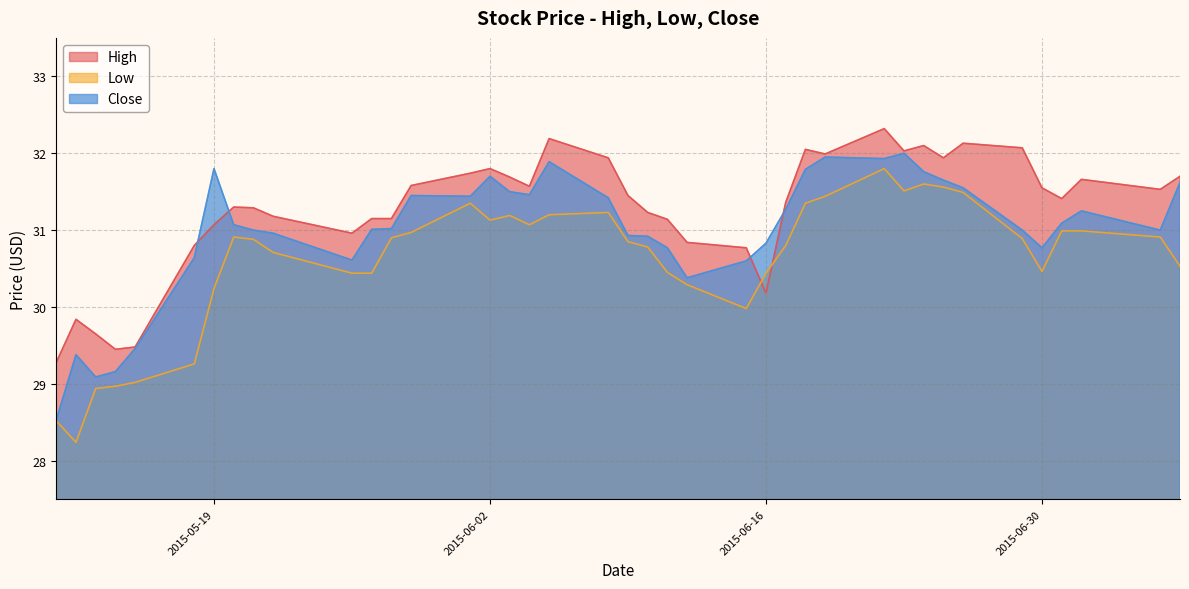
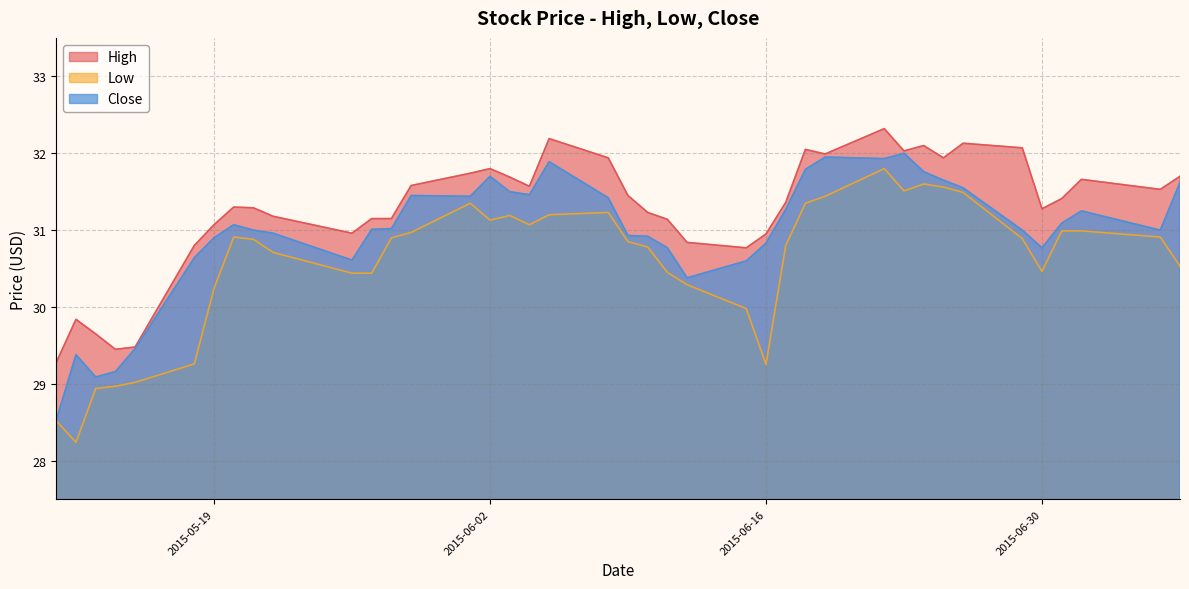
  {
    "High": {
      "2015-05-19": 31.1,
      "2015-06-02": 31.8,
-     "2015-06-16": 30.2,
-     "2015-06-30": 31.5
+     "2015-06-16": 31.0,
+     "2015-06-30": 31.3
    },
    "Low": {
      "2015-05-19": 30.2,
      "2015-06-02": 31.1,
-     "2015-06-16": 30.4,
+     "2015-06-16": 29.3,
      "2015-06-30": 30.5
    },
    "Close": {
-     "2015-05-19": 31.8,
+     "2015-05-19": 30.9,
      "2015-06-02": 31.7,
      "2015-06-16": 30.8,
      "2015-06-30": 30.8
    }
  }
